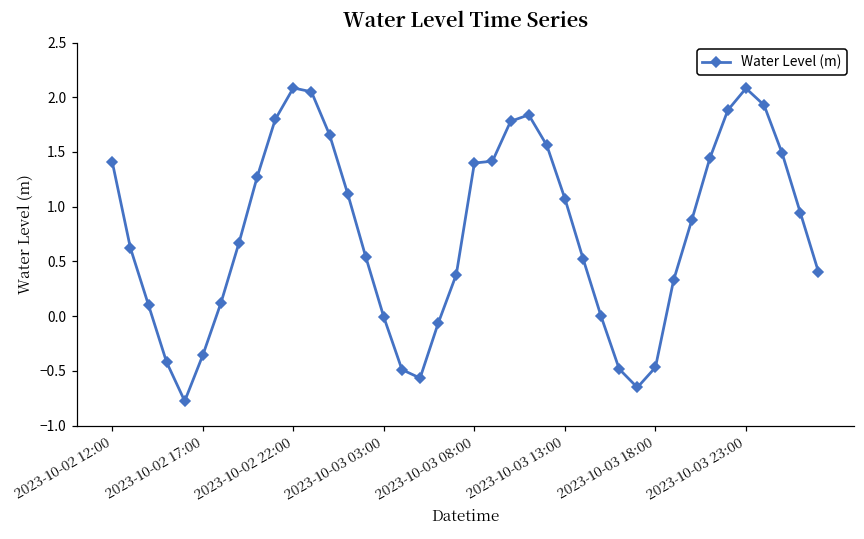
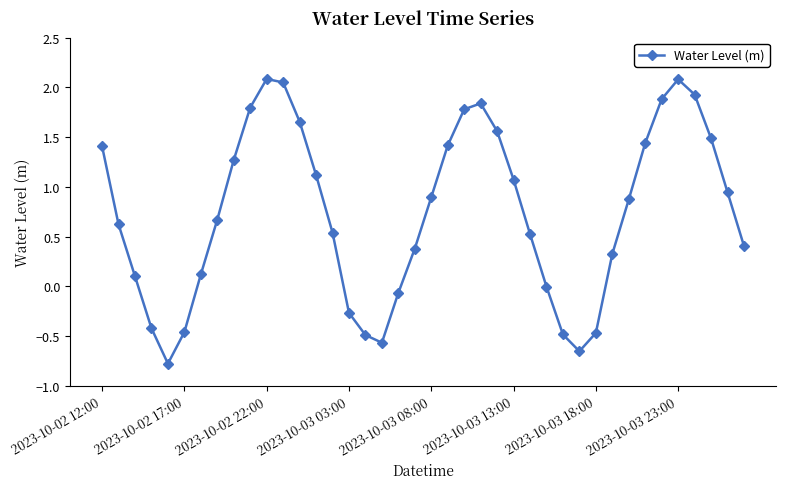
  {
    "2023-10-02 12:00": 1.4,
-   "2023-10-02 17:00": -0.4,
+   "2023-10-02 17:00": -0.5,
    "2023-10-02 22:00": 2.1,
-   "2023-10-03 03:00": 0.0,
-   "2023-10-03 08:00": 1.4,
+   "2023-10-03 03:00": -0.3,
+   "2023-10-03 08:00": 0.9,
    "2023-10-03 13:00": 1.1,
    "2023-10-03 18:00": -0.5,
    "2023-10-03 23:00": 2.1
  }
